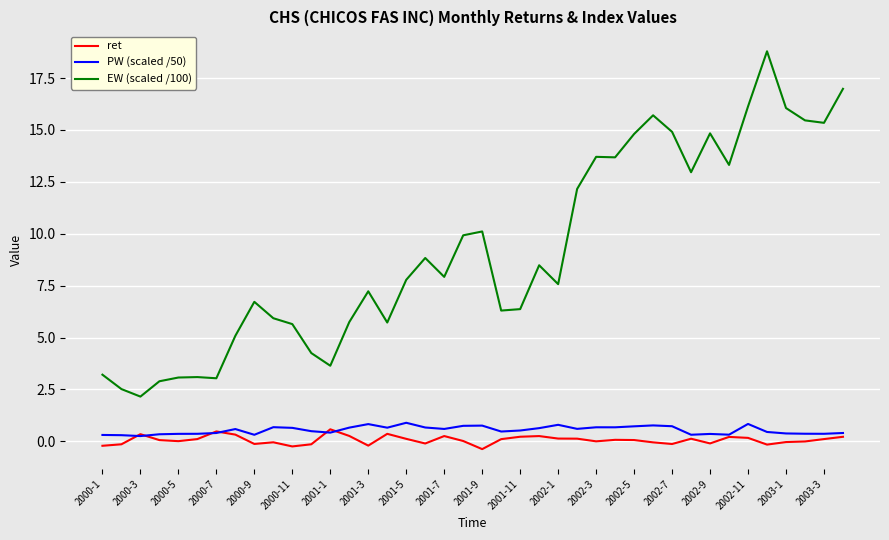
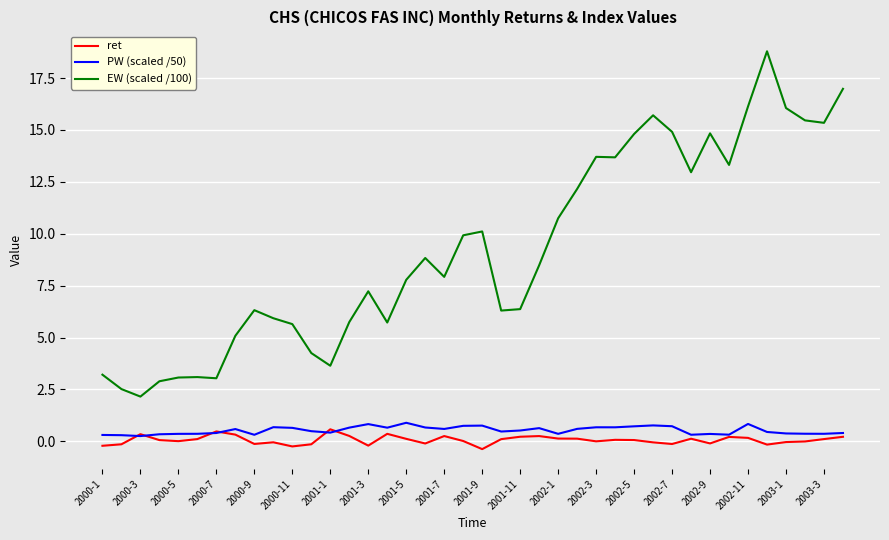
  {
    "ret": {
      "2000-1": -0.2,
      "2000-5": 0.0,
      "2000-9": -0.1,
      "2000-11": -0.2,
      "2001-1": 0.6,
      "2001-3": -0.2,
      "2001-5": 0.1,
      "2001-7": 0.3,
      "2001-9": -0.4,
      "2001-11": 0.2,
      "2002-1": 0.1,
      "2002-3": 0.0,
      "2002-5": 0.1,
      "2002-7": -0.1,
      "2002-9": -0.1,
      "2002-11": 0.2,
      "2003-1": 0.0,
      "2003-3": 0.1
    },
    "PW (scaled /50)": {
      "2000-1": 0.3,
      "2000-5": 0.4,
      "2000-9": 0.3,
      "2000-11": 0.6,
      "2001-1": 0.4,
      "2001-3": 0.8,
      "2001-5": 0.9,
      "2001-7": 0.6,
      "2001-9": 0.8,
      "2001-11": 0.5,
-     "2002-1": 0.8,
+     "2002-1": 0.4,
      "2002-3": 0.7,
      "2002-5": 0.7,
      "2002-7": 0.7,
      "2002-9": 0.4,
      "2002-11": 0.8,
      "2003-1": 0.4,
      "2003-3": 0.4
    },
    "EW (scaled /100)": {
      "2000-1": 3.2,
      "2000-3": 2.2,
      "2000-5": 3.1,
      "2000-7": 3.0,
-     "2000-9": 6.7,
+     "2000-9": 6.3,
      "2000-11": 5.6,
      "2001-1": 3.6,
      "2001-3": 7.2,
      "2001-5": 7.8,
      "2001-7": 7.9,
      "2001-9": 10.1,
      "2001-11": 6.4,
-     "2002-1": 7.6,
+     "2002-1": 10.7,
      "2002-3": 13.7,
      "2002-5": 14.8,
      "2002-7": 14.9,
      "2002-9": 14.8,
      "2002-11": 16.1,
      "2003-1": 16.1,
      "2003-3": 15.3
    }
  }
